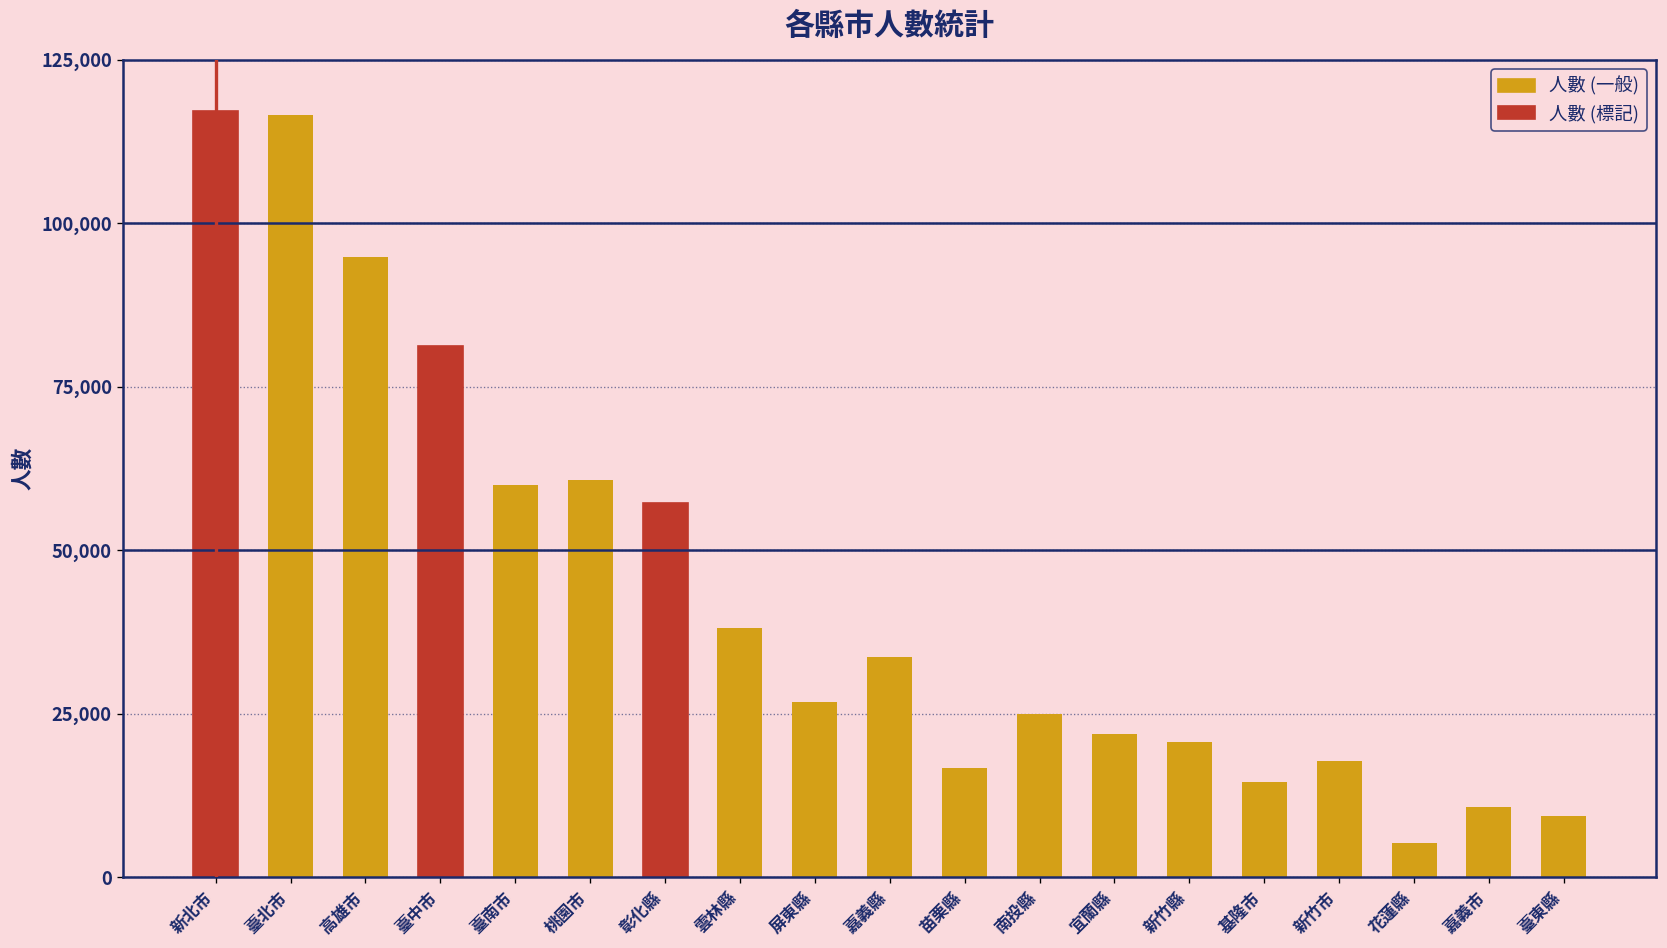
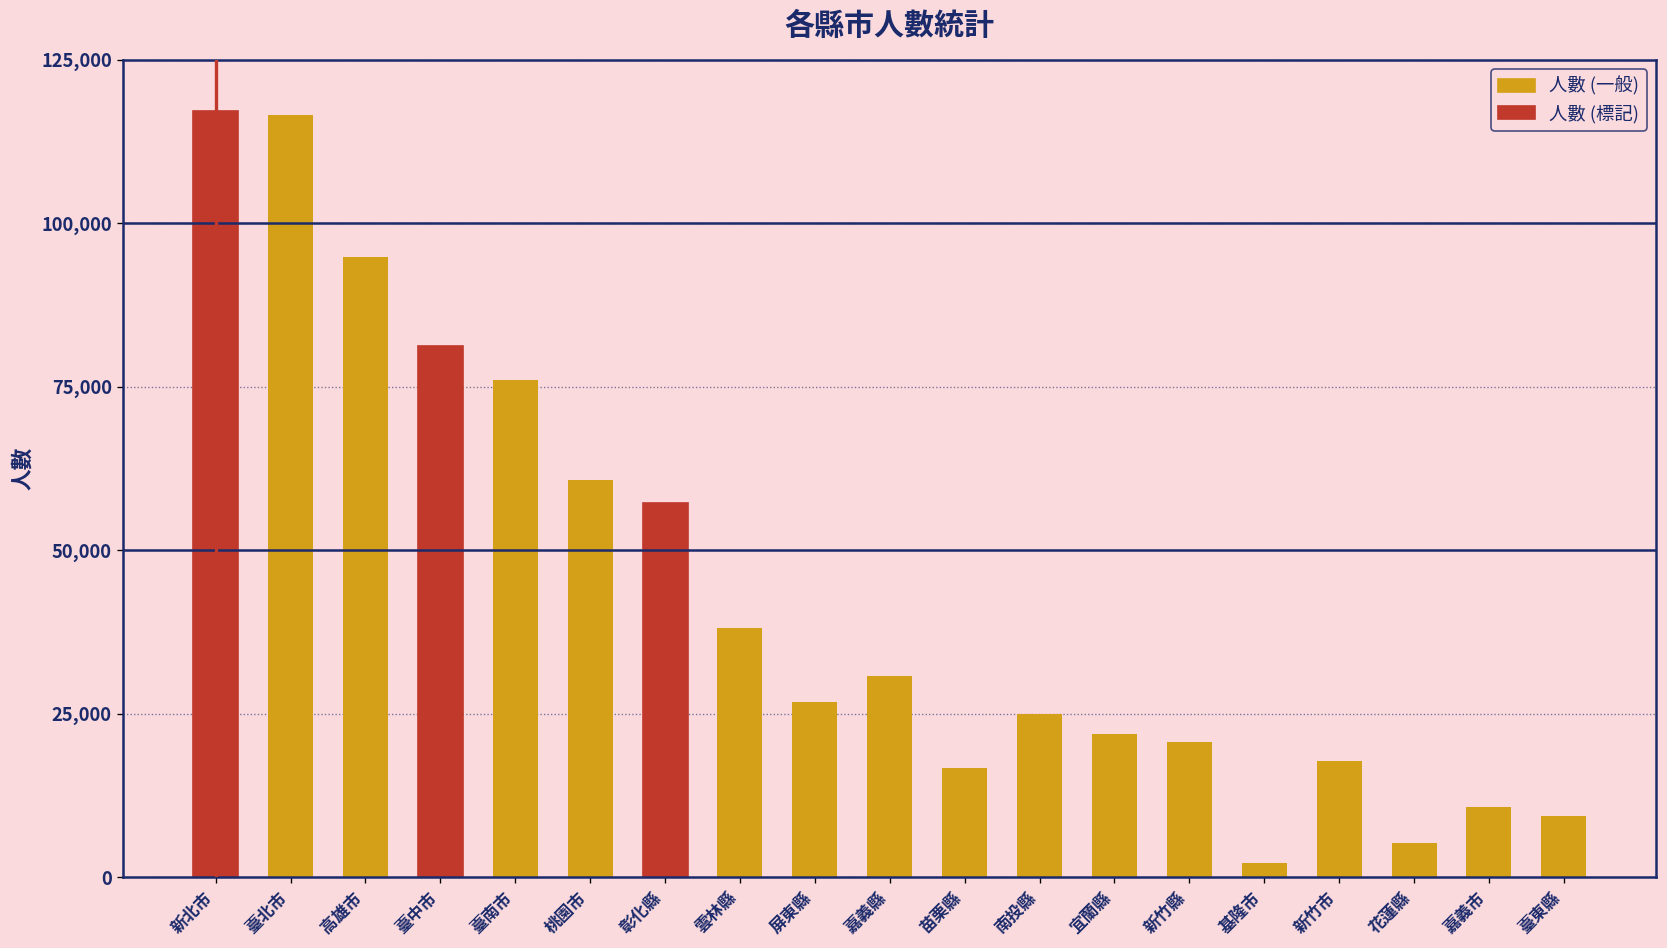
  {
    "新北市": "117,000",
    "臺北市": "117,000",
    "高雄市": "95,000",
    "臺中市": "81,000",
-   "臺南市": "60,000",
+   "臺南市": "76,000",
    "桃園市": "61,000",
    "彰化縣": "57,000",
    "雲林縣": "38,000",
    "屏東縣": "27,000",
-   "嘉義縣": "34,000",
+   "嘉義縣": "31,000",
    "苗栗縣": "17,000",
    "南投縣": "25,000",
    "宜蘭縣": "22,000",
    "新竹縣": "21,000",
-   "基隆市": "15,000",
+   "基隆市": "2,000",
    "新竹市": "18,000",
    "花蓮縣": "5,000",
    "嘉義市": "11,000",
    "臺東縣": "9,000"
  }
